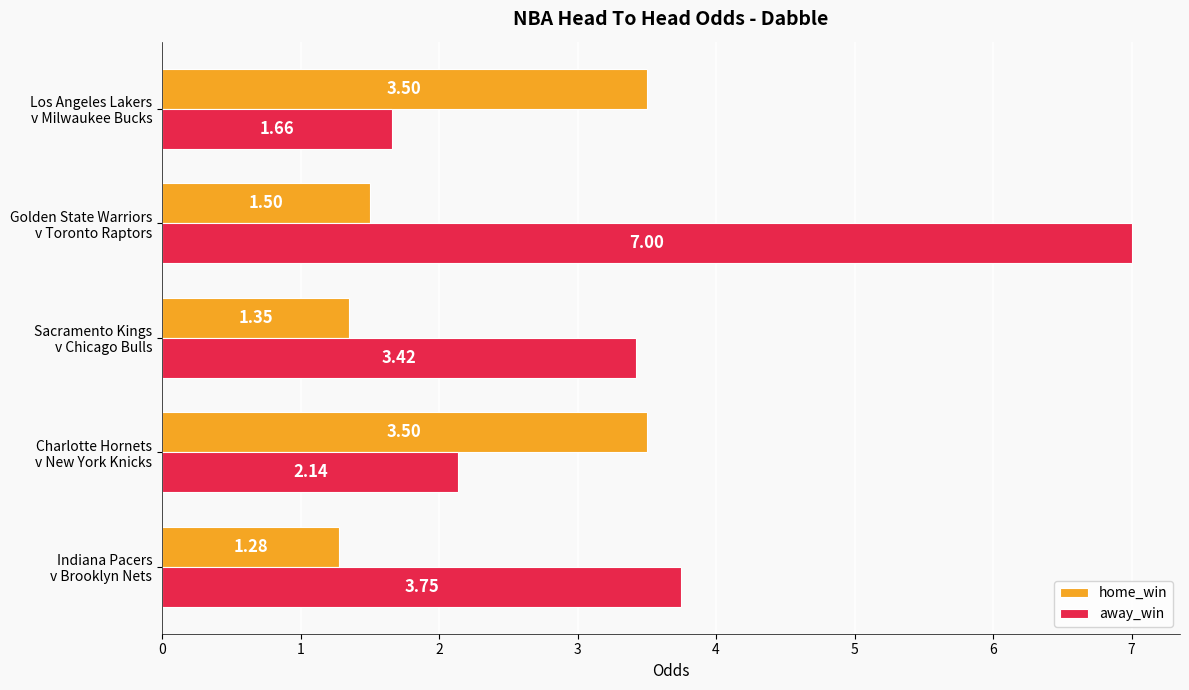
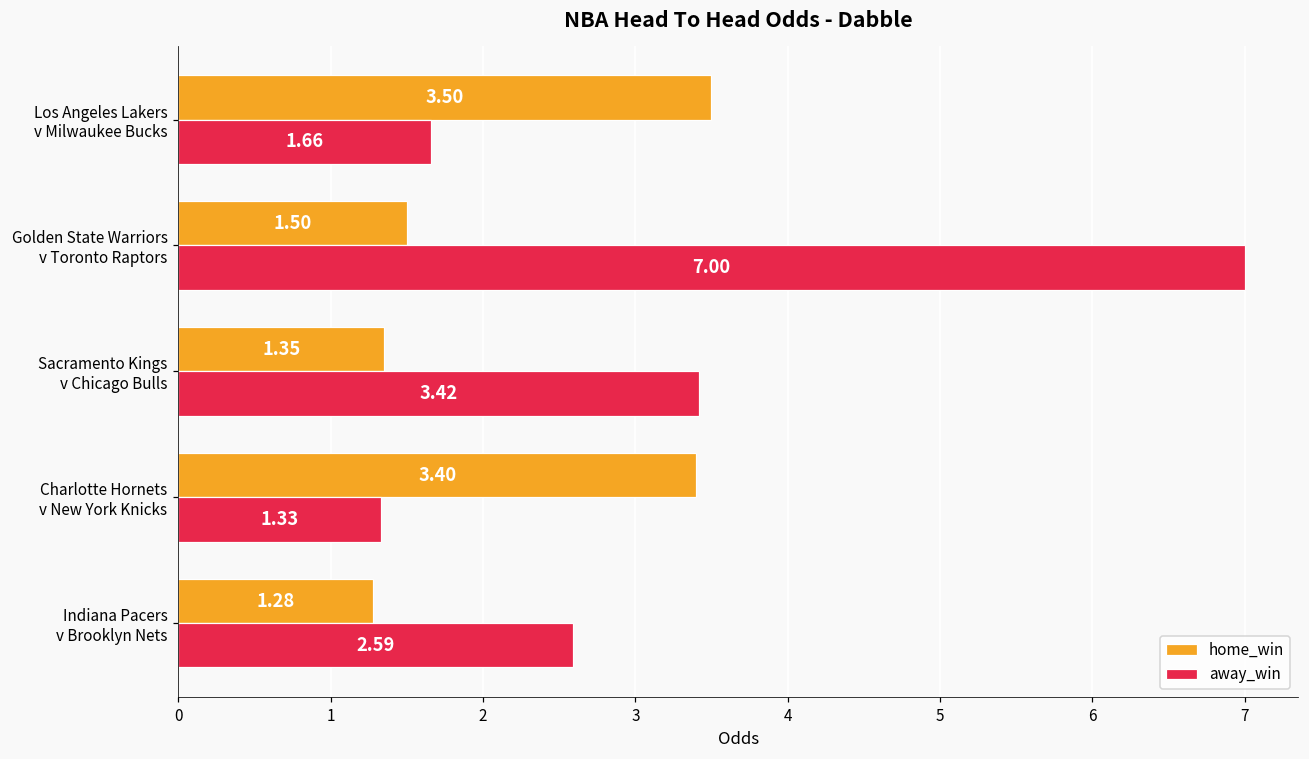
  {
    "home_win": {
      "Los Angeles Lakers v Milwaukee Bucks": 3.50,
      "Golden State Warriors v Toronto Raptors": 1.50,
      "Sacramento Kings v Chicago Bulls": 1.35,
-     "Charlotte Hornets v New York Knicks": 3.50,
+     "Charlotte Hornets v New York Knicks": 3.40,
      "Indiana Pacers v Brooklyn Nets": 1.28
    },
    "away_win": {
      "Los Angeles Lakers v Milwaukee Bucks": 1.66,
      "Golden State Warriors v Toronto Raptors": 7.00,
      "Sacramento Kings v Chicago Bulls": 3.42,
-     "Charlotte Hornets v New York Knicks": 2.14,
-     "Indiana Pacers v Brooklyn Nets": 3.75
+     "Charlotte Hornets v New York Knicks": 1.33,
+     "Indiana Pacers v Brooklyn Nets": 2.59
    }
  }
